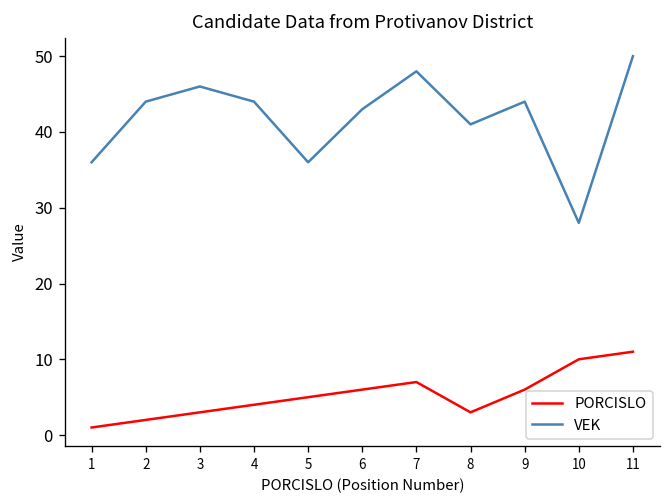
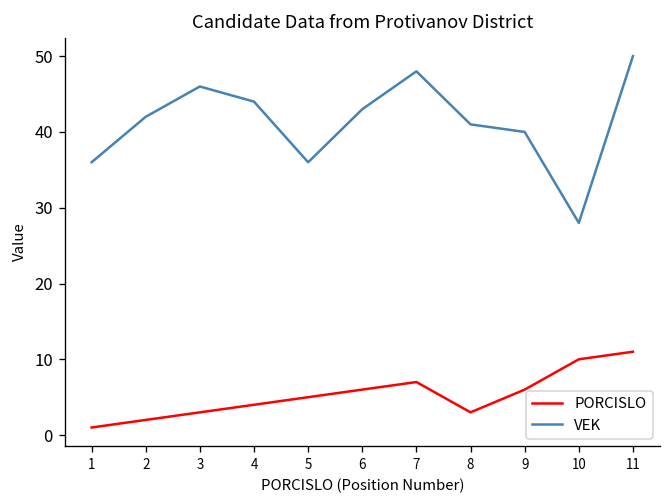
  {
    "PORCISLO": {
      "1": 1,
      "2": 2,
      "3": 3,
      "4": 4,
      "5": 5,
      "6": 6,
      "7": 7,
      "8": 3,
      "9": 6,
      "10": 10,
      "11": 11
    },
    "VEK": {
      "1": 36,
-     "2": 44,
+     "2": 42,
      "3": 46,
      "4": 44,
      "5": 36,
      "6": 43,
      "7": 48,
      "8": 41,
-     "9": 44,
+     "9": 40,
      "10": 28,
      "11": 50
    }
  }
